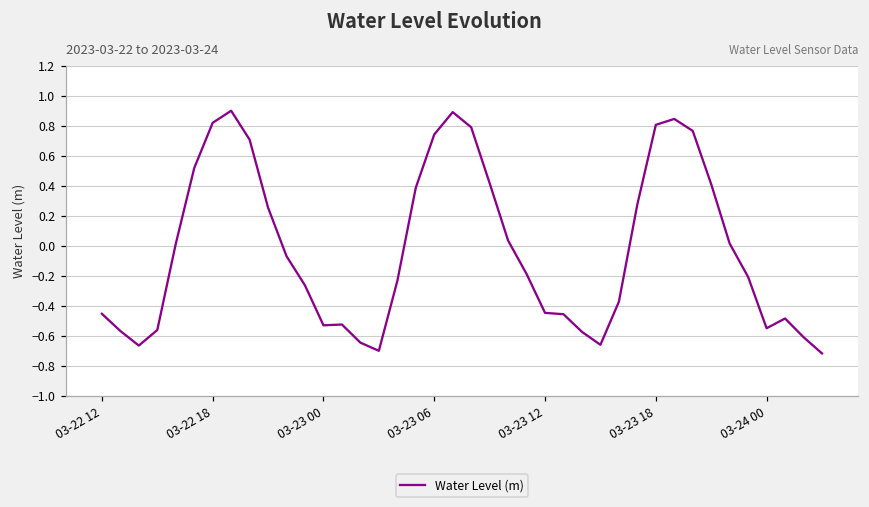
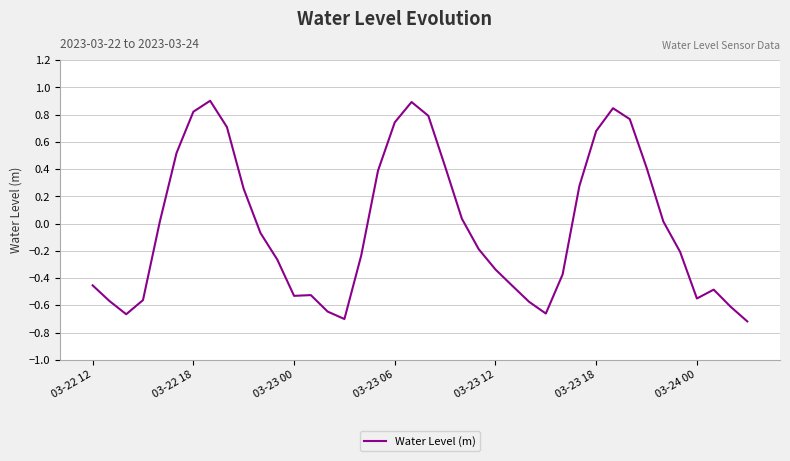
  {
    "03-22 12": -0.45,
    "03-22 18": 0.82,
    "03-23 00": -0.53,
    "03-23 06": 0.74,
-   "03-23 12": -0.45,
-   "03-23 18": 0.81,
+   "03-23 12": -0.34,
+   "03-23 18": 0.68,
    "03-24 00": -0.55
  }
